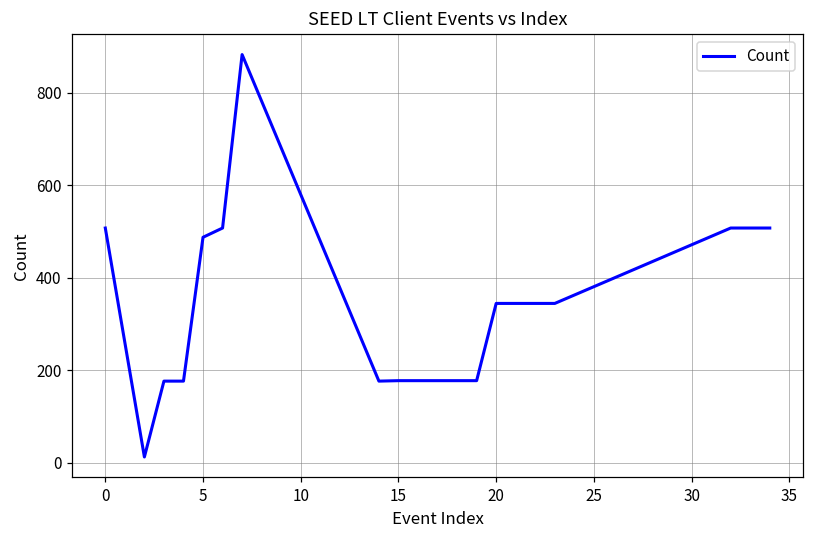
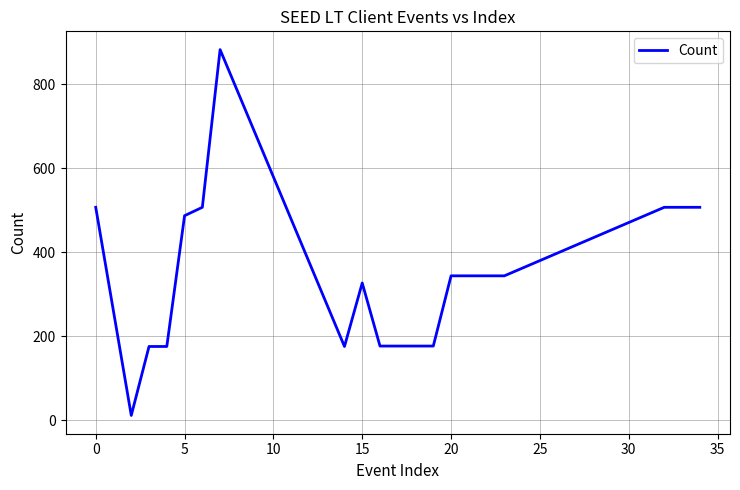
  {
    "0": 510,
    "5": 490,
-   "15": 180,
+   "15": 330,
    "20": 340
  }
